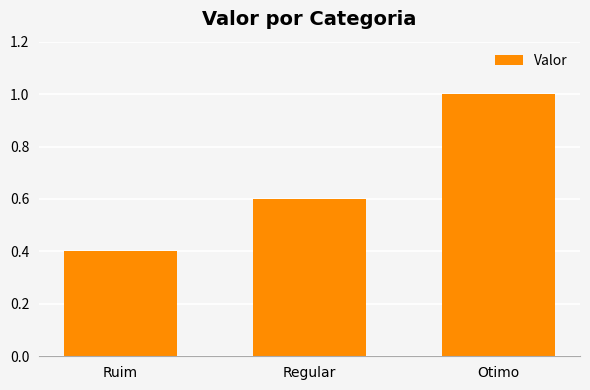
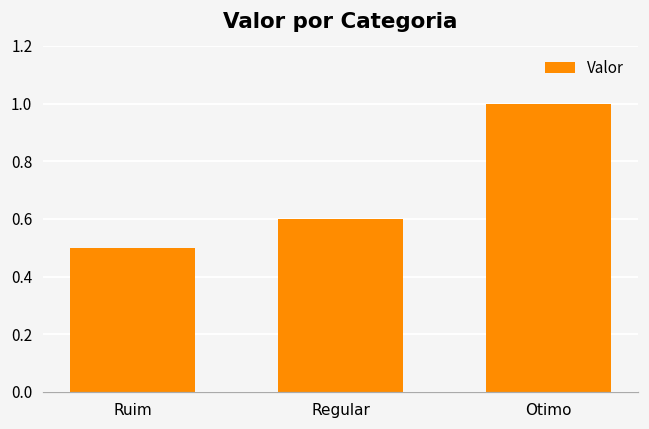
  {
-   "Ruim": 0.4,
+   "Ruim": 0.5,
    "Regular": 0.6,
    "Otimo": 1.0
  }
